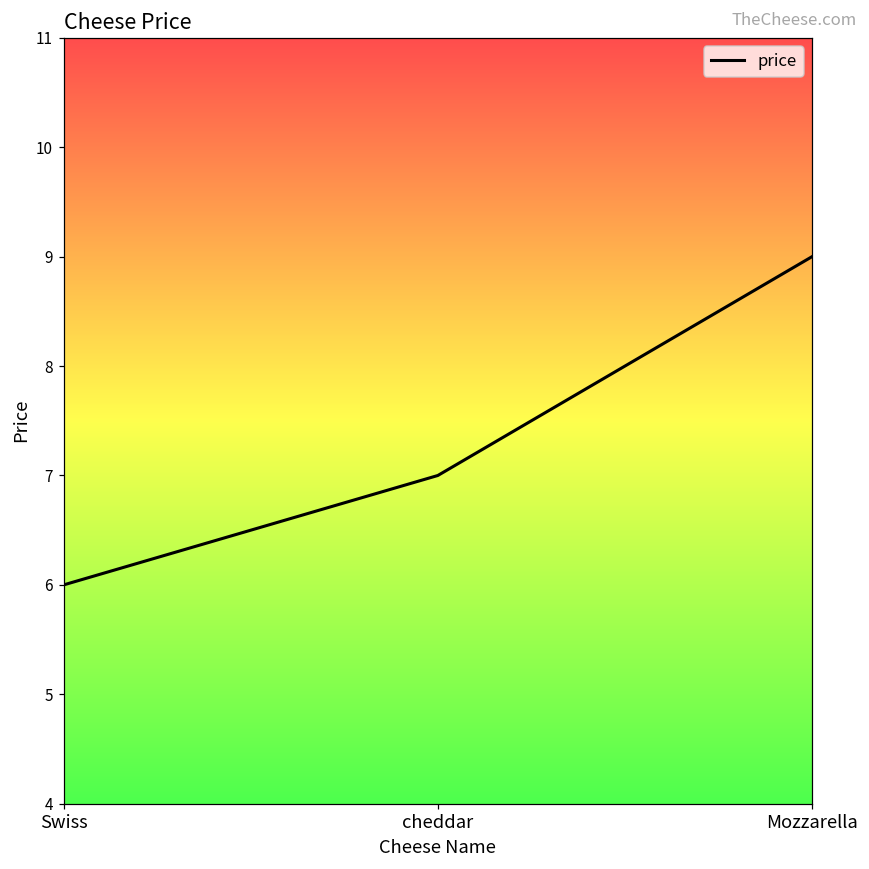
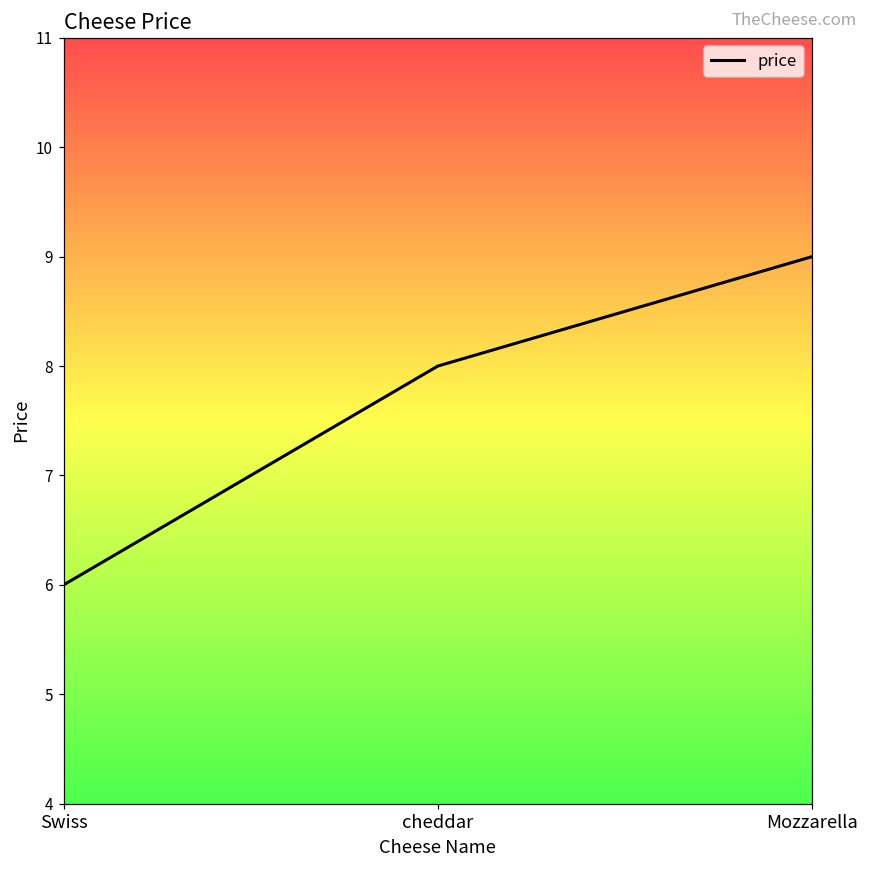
  {
    "Swiss": 6,
-   "cheddar": 7,
+   "cheddar": 8,
    "Mozzarella": 9
  }
